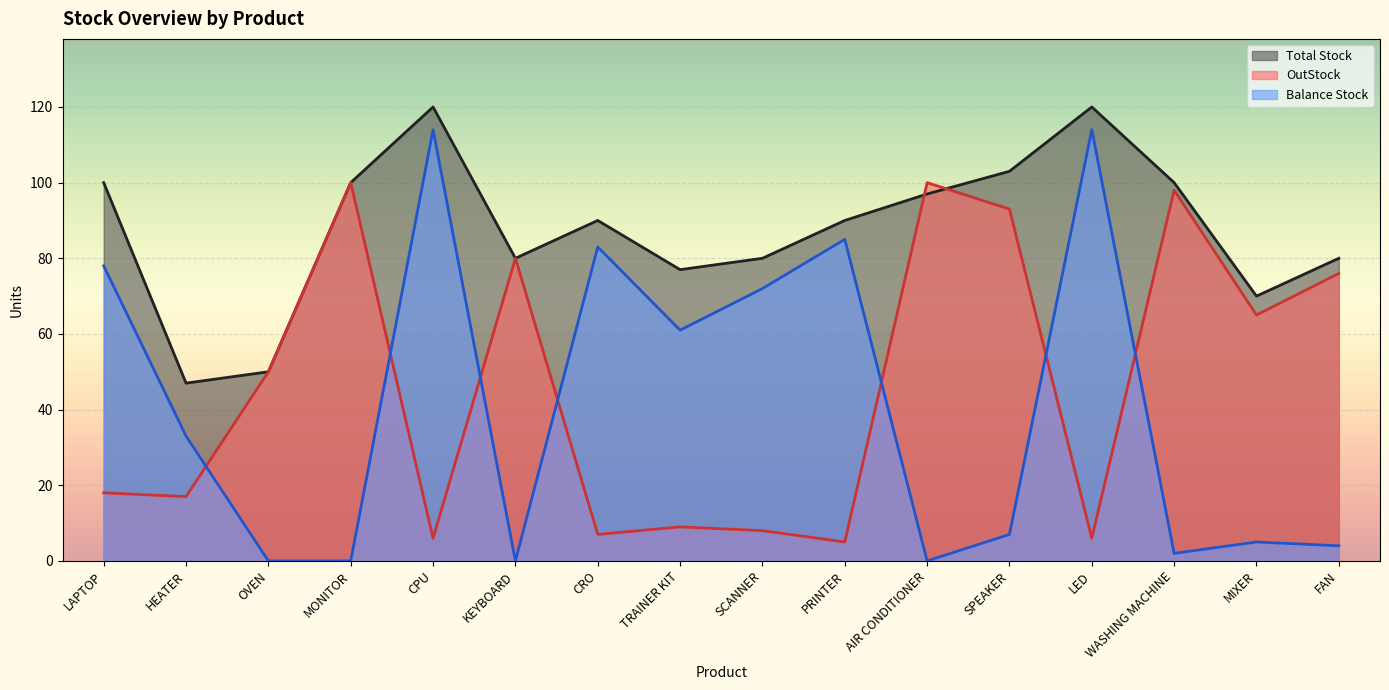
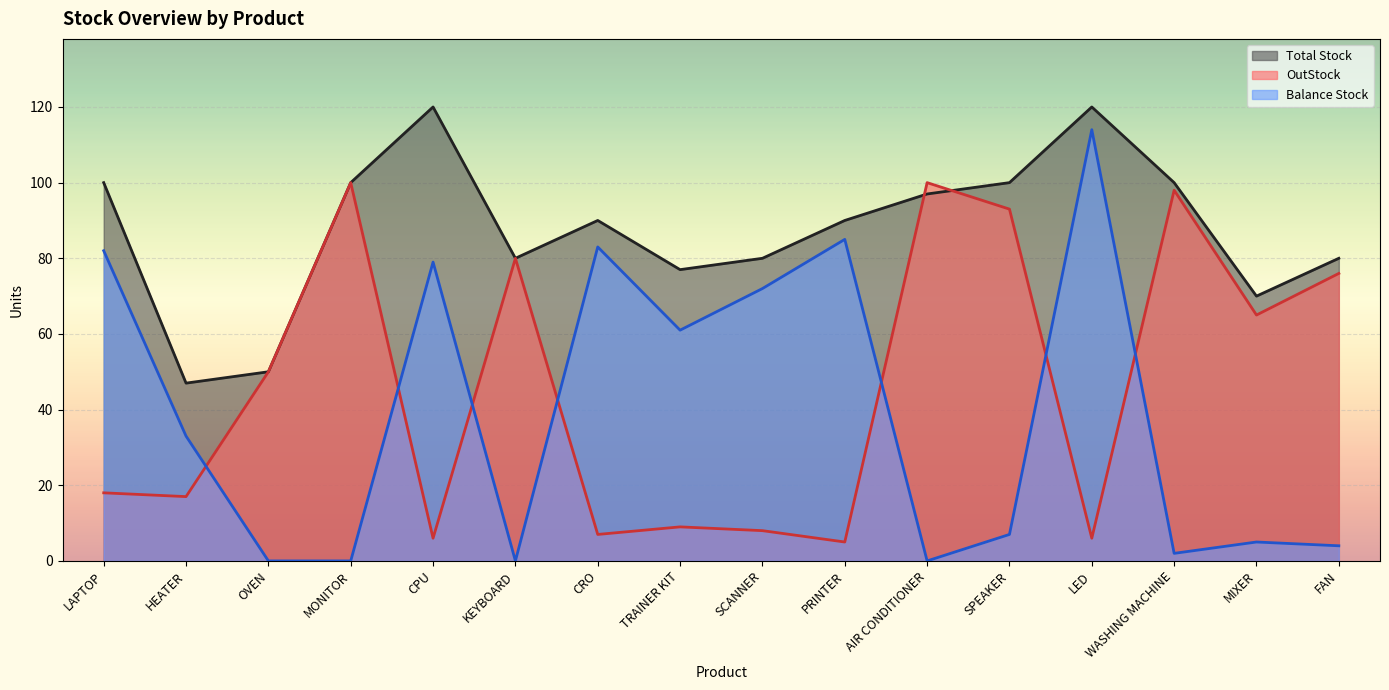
  {
    "Total Stock": {
      "LAPTOP": 100,
      "HEATER": 47,
      "CPU": 120,
      "CRO": 90,
      "TRAINER KIT": 77,
      "SCANNER": 80,
      "PRINTER": 90,
      "AIR CONDITIONER": 97,
-     "SPEAKER": 103,
+     "SPEAKER": 100,
      "LED": 120,
      "WASHING MACHINE": 100,
      "MIXER": 70,
      "FAN": 80
    },
    "OutStock": {
      "LAPTOP": 18,
      "HEATER": 17,
      "CPU": 6,
      "CRO": 7,
      "TRAINER KIT": 9,
      "SCANNER": 8,
      "PRINTER": 5,
      "AIR CONDITIONER": 100,
      "SPEAKER": 93,
      "LED": 6,
      "WASHING MACHINE": 98,
      "MIXER": 65,
      "FAN": 76
    },
    "Balance Stock": {
-     "LAPTOP": 78,
+     "LAPTOP": 82,
      "HEATER": 33,
      "OVEN": 0,
      "MONITOR": 0,
-     "CPU": 114,
+     "CPU": 79,
      "KEYBOARD": 0,
      "CRO": 83,
      "TRAINER KIT": 61,
      "SCANNER": 72,
      "PRINTER": 85,
      "AIR CONDITIONER": 0,
      "SPEAKER": 7,
      "LED": 114,
      "WASHING MACHINE": 2,
      "MIXER": 5,
      "FAN": 4
    }
  }
